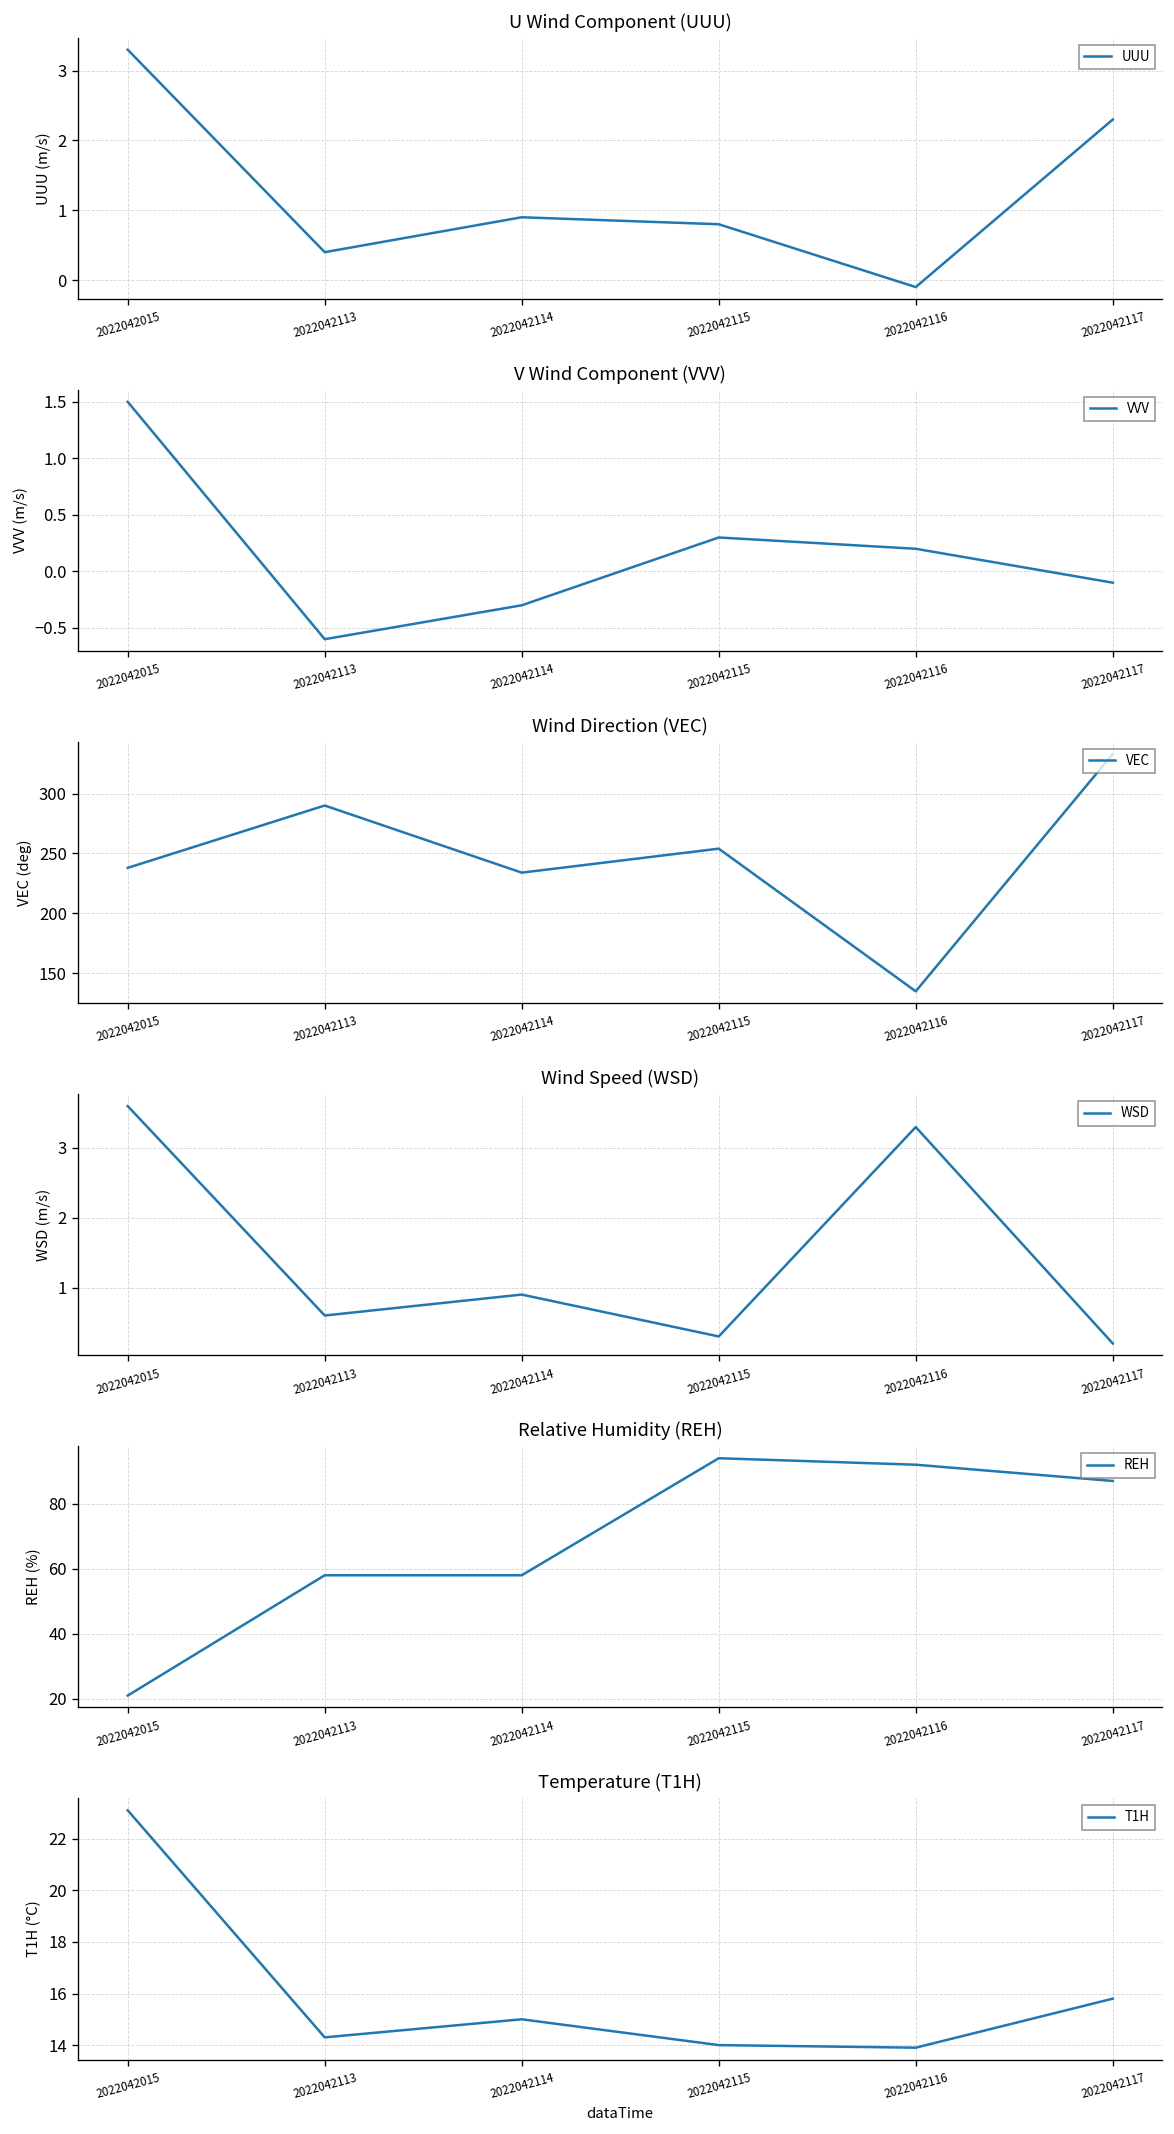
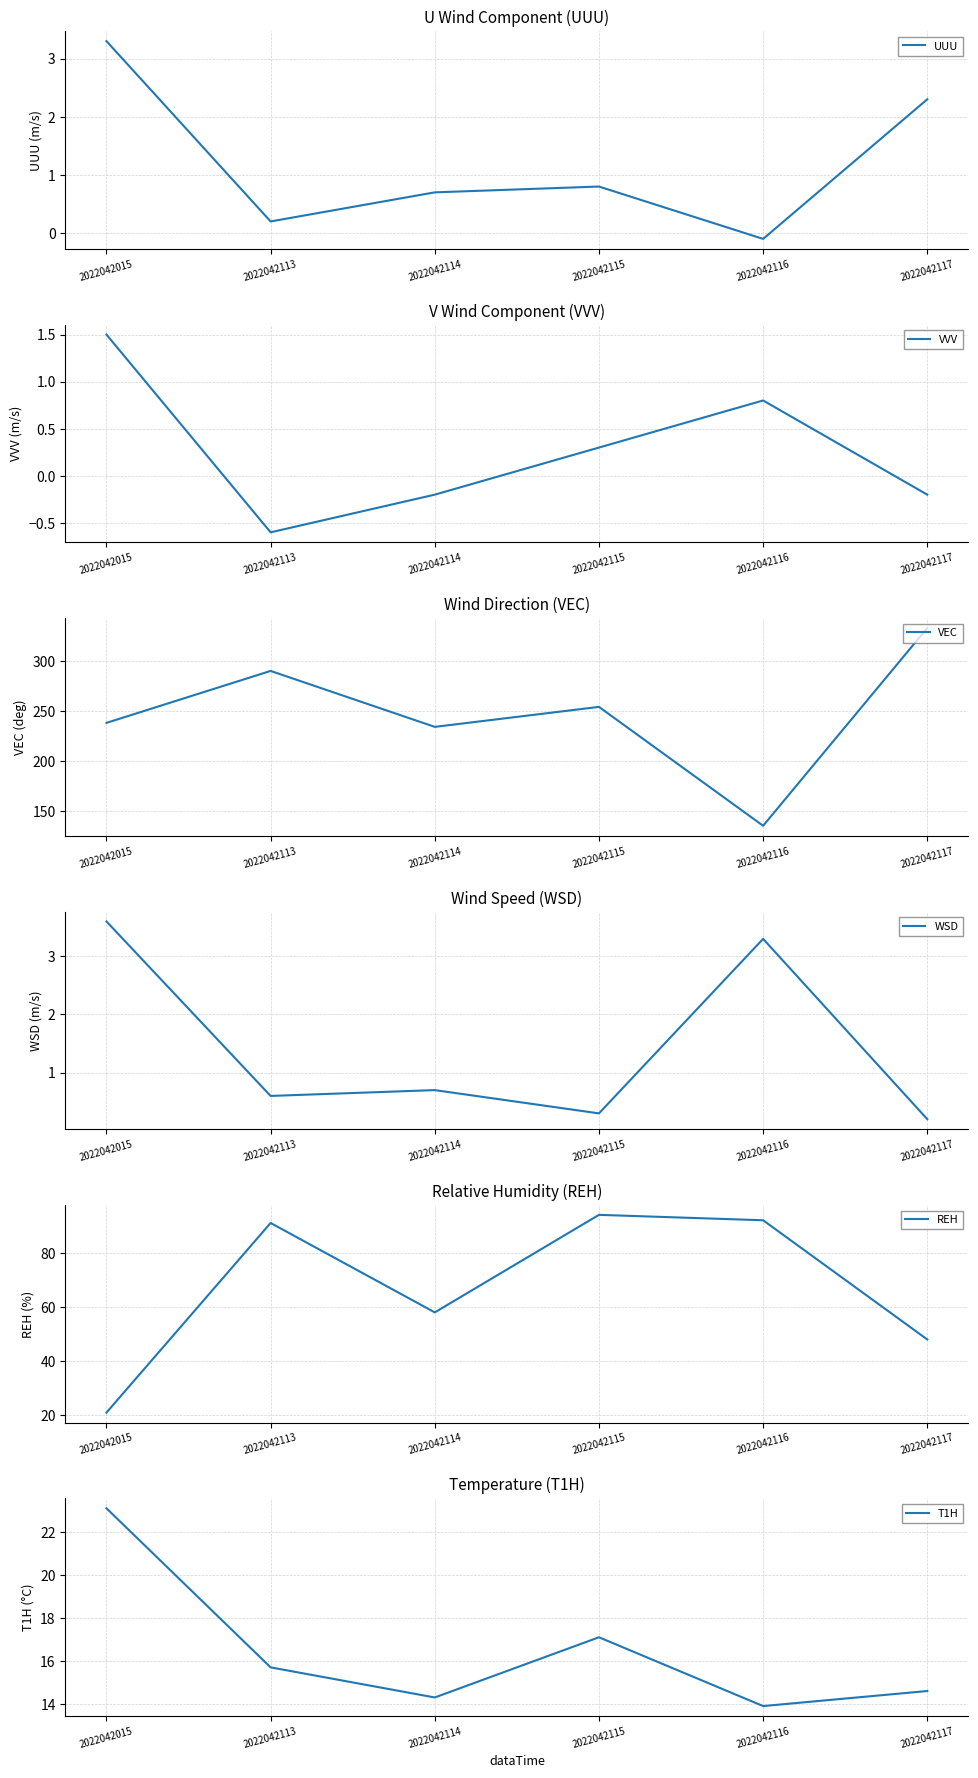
  {
    "U Wind Component (UUU)": {
      "2022042015": 3.3,
-     "2022042113": 0.4,
-     "2022042114": 0.9,
+     "2022042113": 0.2,
+     "2022042114": 0.7,
      "2022042115": 0.8,
      "2022042116": -0.1,
      "2022042117": 2.3
    },
    "V Wind Component (VVV)": {
      "2022042015": 1.5,
      "2022042113": -0.6,
-     "2022042114": -0.3,
+     "2022042114": -0.2,
      "2022042115": 0.3,
-     "2022042116": 0.2,
-     "2022042117": -0.1
+     "2022042116": 0.8,
+     "2022042117": -0.2
    },
    "Wind Direction (VEC)": {
      "2022042015": 240,
      "2022042113": 290,
      "2022042114": 230,
      "2022042115": 250,
      "2022042116": 140
    },
    "Wind Speed (WSD)": {
      "2022042015": 3.6,
      "2022042113": 0.6,
-     "2022042114": 0.9,
+     "2022042114": 0.7,
      "2022042115": 0.3,
      "2022042116": 3.3,
      "2022042117": 0.2
    },
    "Relative Humidity (REH)": {
      "2022042015": 21,
-     "2022042113": 58,
+     "2022042113": 91,
      "2022042114": 58,
      "2022042115": 94,
      "2022042116": 92,
-     "2022042117": 87
+     "2022042117": 48
    },
    "Temperature (T1H)": {
      "2022042015": 23.1,
-     "2022042113": 14.3,
-     "2022042114": 15.0,
-     "2022042115": 14.0,
+     "2022042113": 15.7,
+     "2022042114": 14.3,
+     "2022042115": 17.1,
      "2022042116": 13.9,
-     "2022042117": 15.8
+     "2022042117": 14.6
    }
  }
